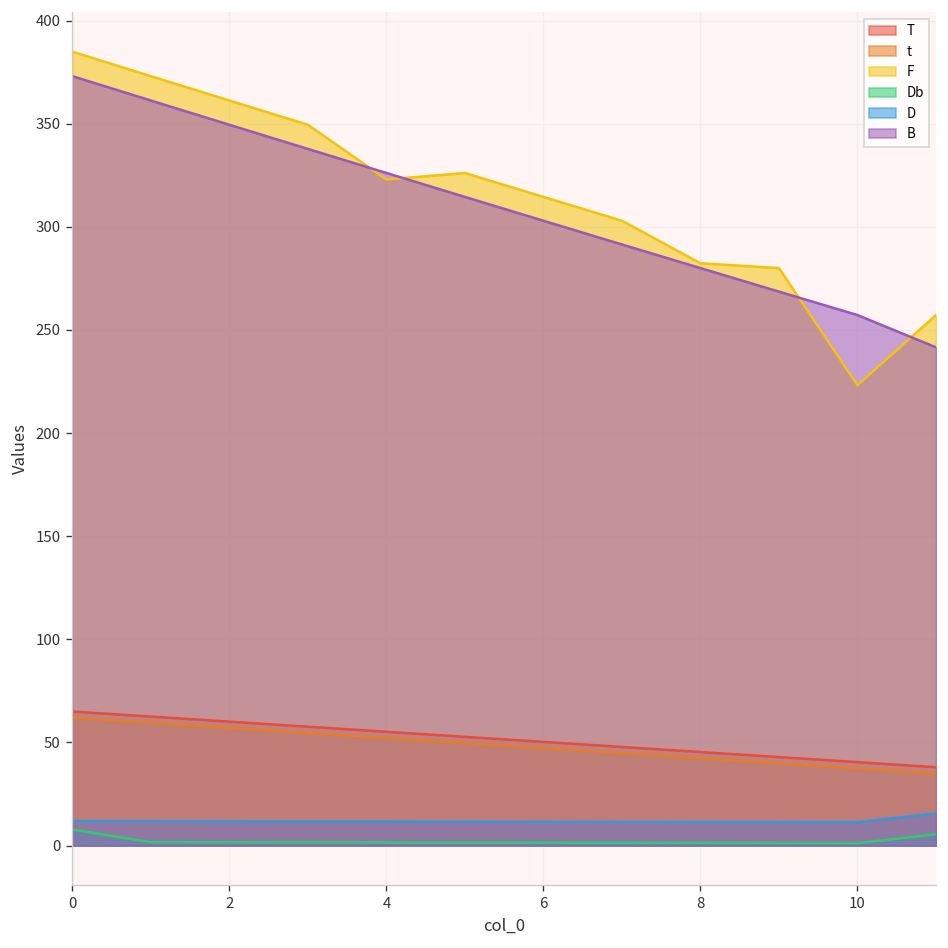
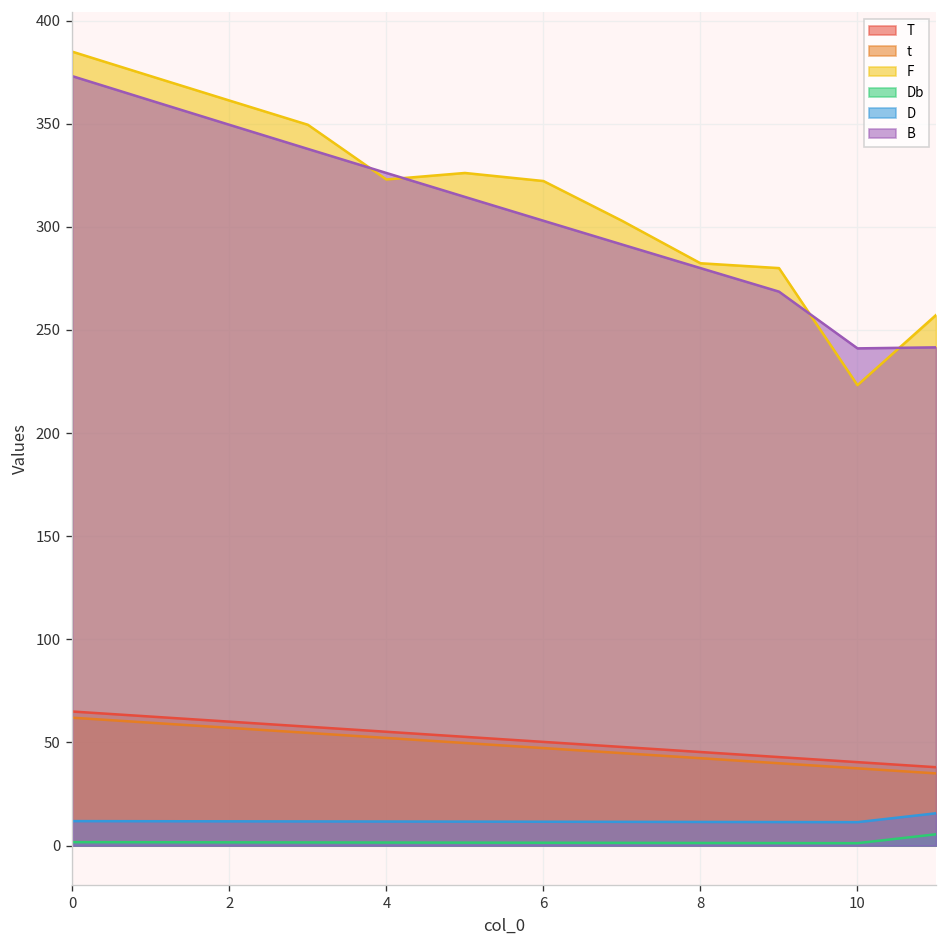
  {
    "F": {
      "0": 385,
      "2": 361,
      "4": 323,
-     "6": 315,
+     "6": 322,
      "8": 282,
      "10": 223
    },
    "Db": {
-     "0": 8,
+     "0": 2,
      "2": 2,
      "4": 1,
      "6": 1,
      "8": 1,
      "10": 1
    },
    "D": {
      "0": 12,
      "2": 12,
      "4": 12,
      "6": 12,
      "8": 11,
      "10": 11
    },
    "B": {
      "0": 373,
      "2": 349,
      "4": 326,
      "6": 303,
      "8": 280,
-     "10": 257
+     "10": 241
    }
  }
